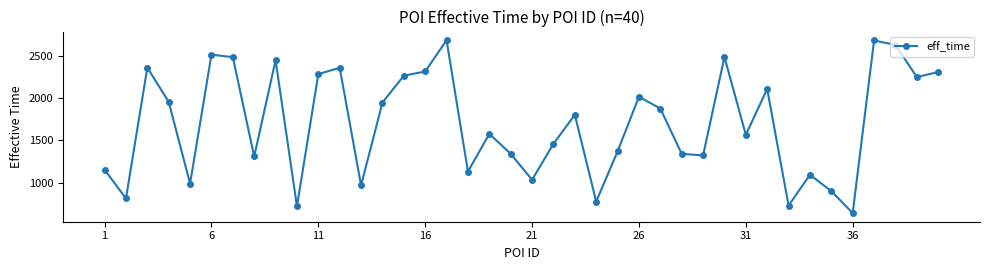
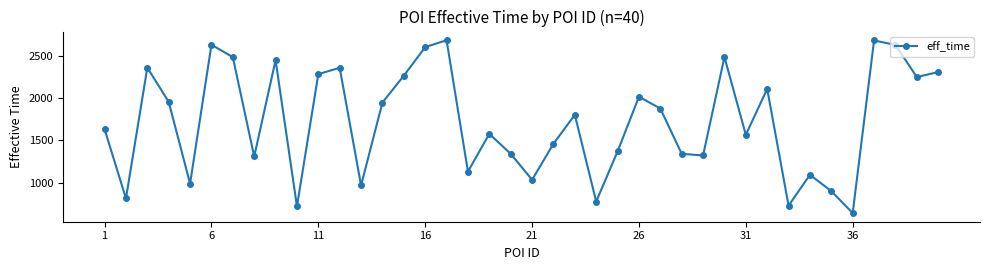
  {
-   "1": 1200,
-   "6": 2500,
+   "1": 1600,
+   "6": 2600,
    "11": 2300,
-   "16": 2300,
+   "16": 2600,
    "21": 1000,
    "26": 2000,
    "31": 1600,
    "36": 600
  }
